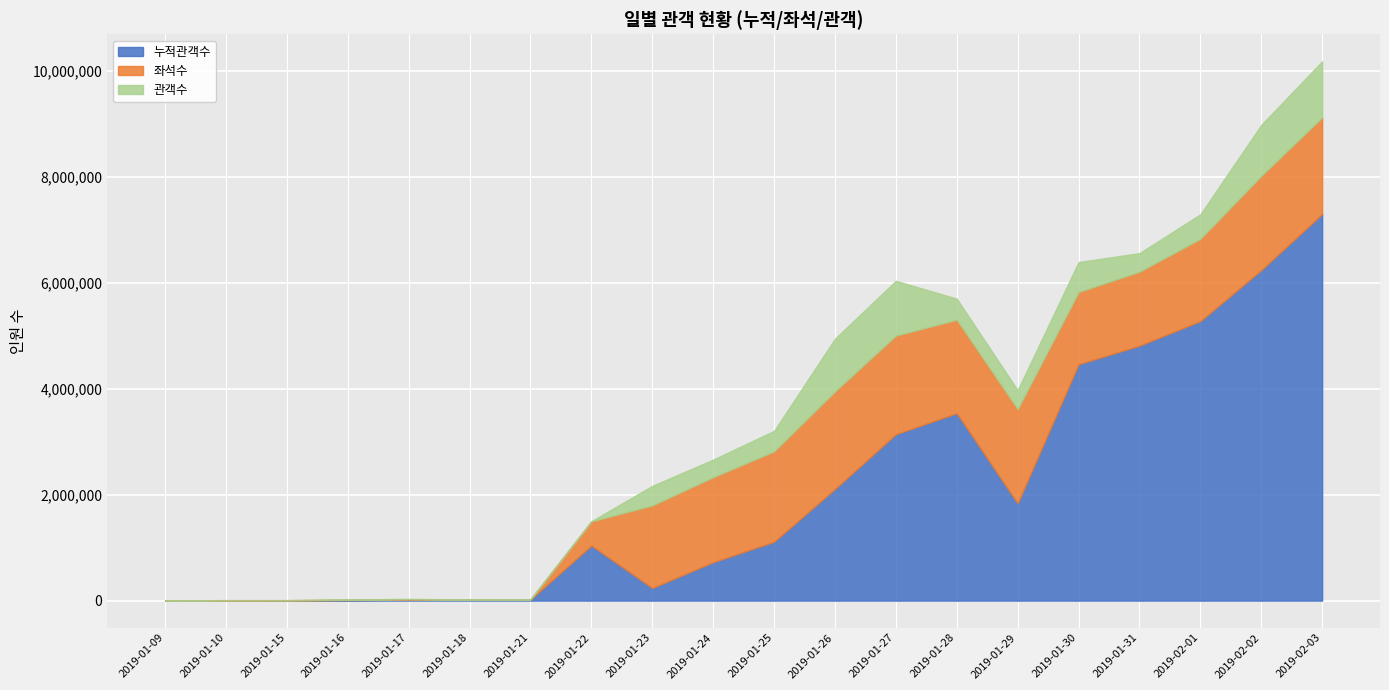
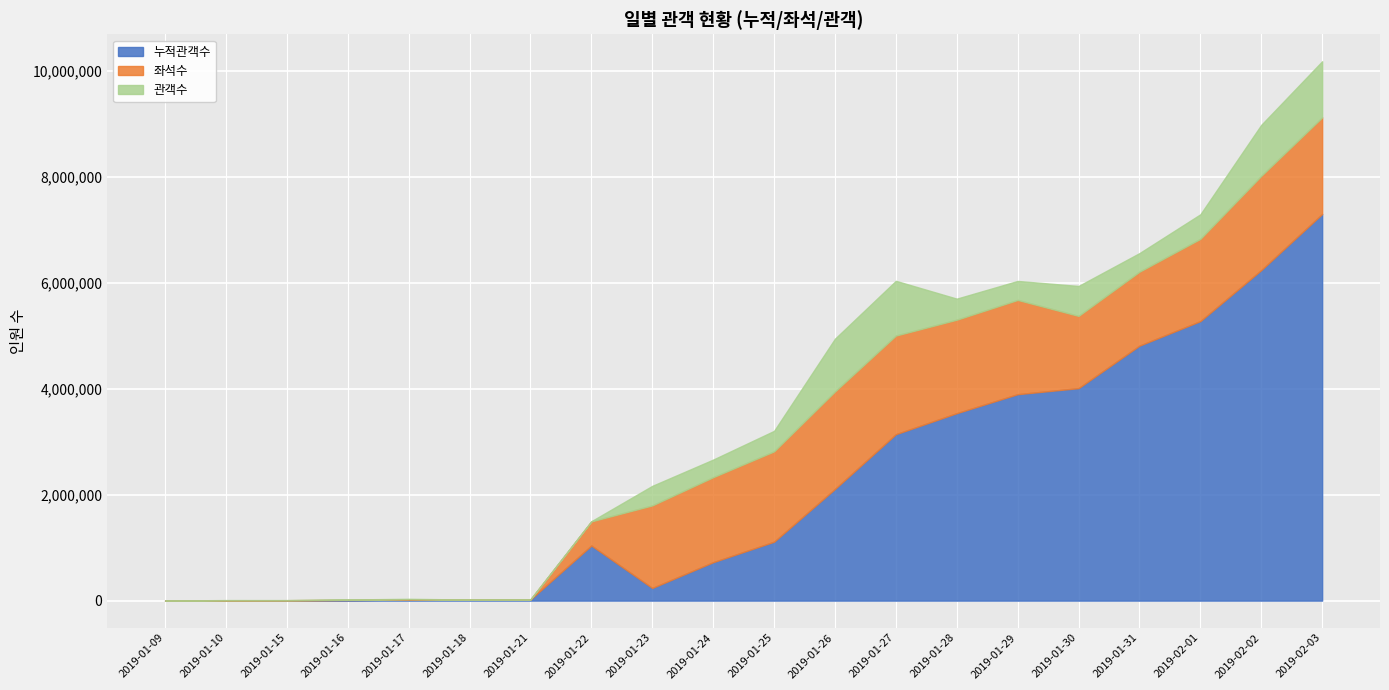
  {
    "누적관객수": {
      "2019-01-22": "1,000,000",
      "2019-01-23": "200,000",
      "2019-01-24": "700,000",
      "2019-01-25": "1,100,000",
      "2019-01-26": "2,100,000",
      "2019-01-27": "3,100,000",
      "2019-01-28": "3,500,000",
-     "2019-01-29": "1,800,000",
-     "2019-01-30": "4,500,000",
+     "2019-01-29": "3,900,000",
+     "2019-01-30": "4,000,000",
      "2019-01-31": "4,800,000",
      "2019-02-01": "5,300,000",
      "2019-02-02": "6,200,000",
      "2019-02-03": "7,300,000"
    },
    "좌석수": {
      "2019-01-23": "1,600,000",
      "2019-01-24": "1,600,000",
      "2019-01-25": "1,700,000",
      "2019-01-26": "1,800,000",
      "2019-01-27": "1,900,000",
      "2019-01-28": "1,800,000",
      "2019-01-29": "1,800,000",
      "2019-01-30": "1,400,000",
      "2019-01-31": "1,400,000",
      "2019-02-01": "1,600,000",
      "2019-02-02": "1,800,000",
      "2019-02-03": "1,800,000"
    },
    "관객수": {
      "2019-01-23": "400,000",
      "2019-01-24": "300,000",
      "2019-01-25": "400,000",
      "2019-01-26": "1,000,000",
      "2019-01-27": "1,000,000",
      "2019-01-28": "400,000",
      "2019-01-29": "400,000",
      "2019-01-30": "600,000",
      "2019-01-31": "400,000",
      "2019-02-01": "500,000",
      "2019-02-02": "1,000,000",
      "2019-02-03": "1,100,000"
    }
  }
